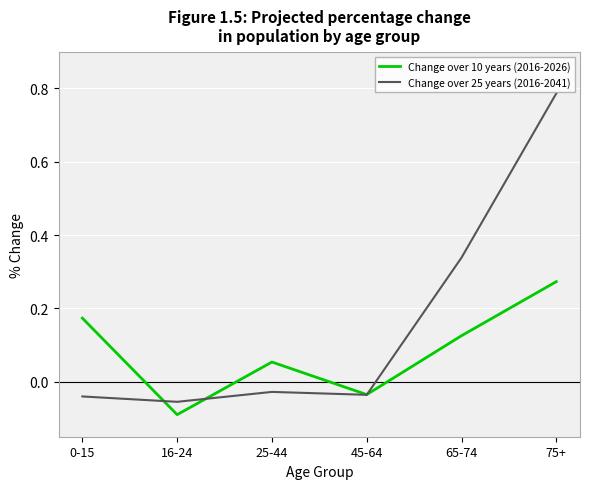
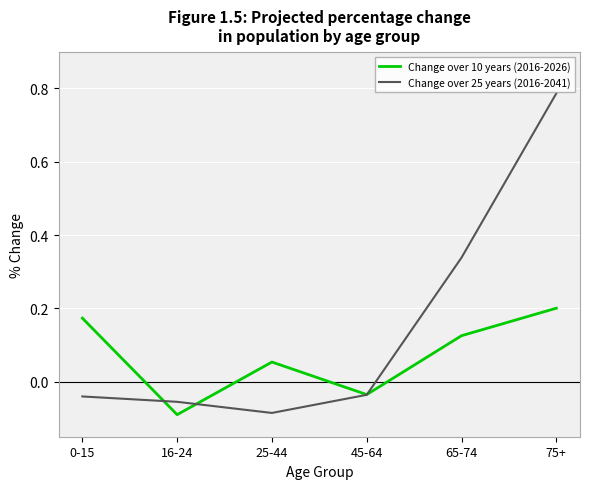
  {
    "Change over 10 years (2016-2026)": {
      "0-15": 0.17,
      "16-24": -0.09,
      "25-44": 0.05,
      "65-74": 0.13,
-     "75+": 0.27
+     "75+": 0.20
    },
    "Change over 25 years (2016-2041)": {
      "0-15": -0.04,
      "16-24": -0.05,
-     "25-44": -0.03,
+     "25-44": -0.09,
      "65-74": 0.34,
      "75+": 0.79
    }
  }
